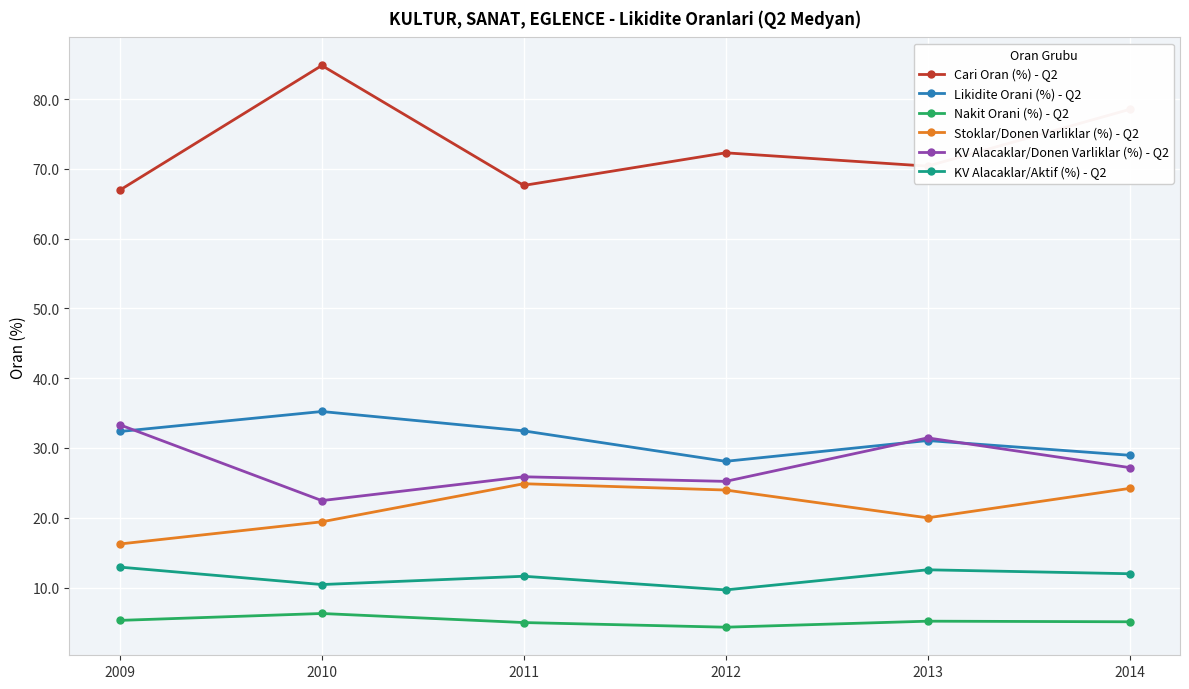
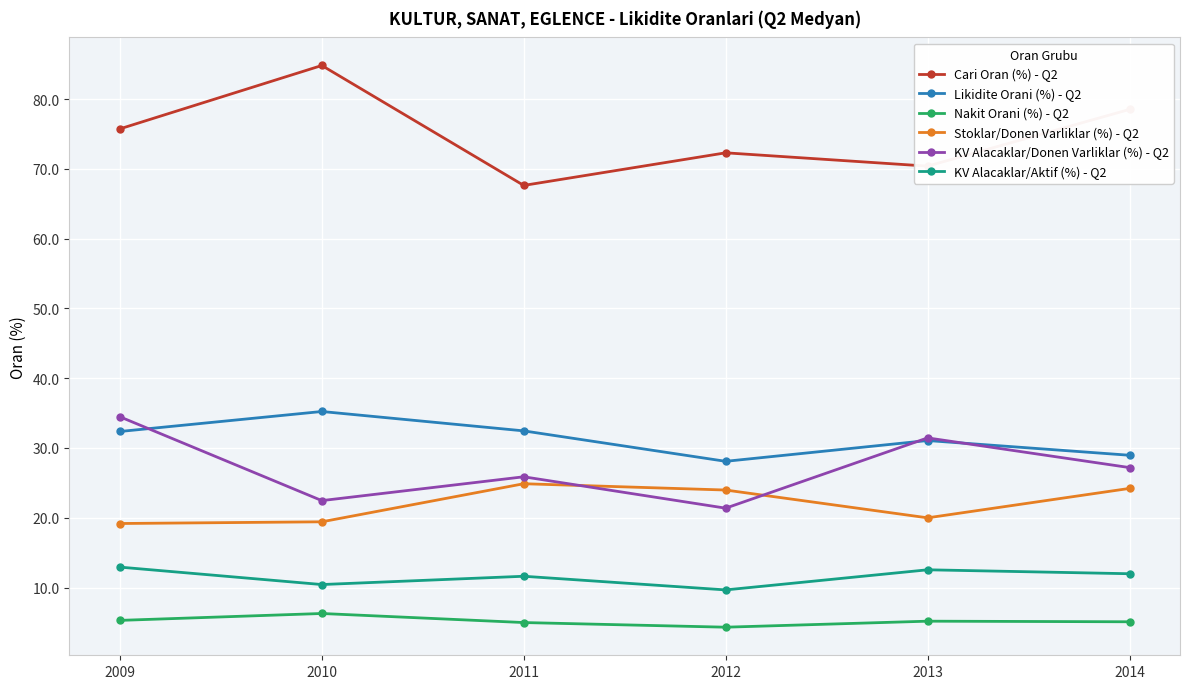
  {
    "Cari Oran (%) - Q2": {
-     "2009": 67,
+     "2009": 76,
      "2010": 85,
      "2011": 68,
      "2012": 72
    },
    "Likidite Orani (%) - Q2": {
      "2009": 32,
      "2010": 35,
      "2011": 32,
      "2012": 28,
      "2013": 31,
      "2014": 29
    },
    "Stoklar/Donen Varliklar (%) - Q2": {
-     "2009": 16,
+     "2009": 19,
      "2010": 19,
      "2011": 25,
      "2012": 24,
      "2013": 20,
      "2014": 24
    },
    "KV Alacaklar/Donen Varliklar (%) - Q2": {
-     "2009": 33,
+     "2009": 34,
      "2010": 22,
      "2011": 26,
-     "2012": 25,
+     "2012": 21,
      "2013": 31,
      "2014": 27
    }
  }
